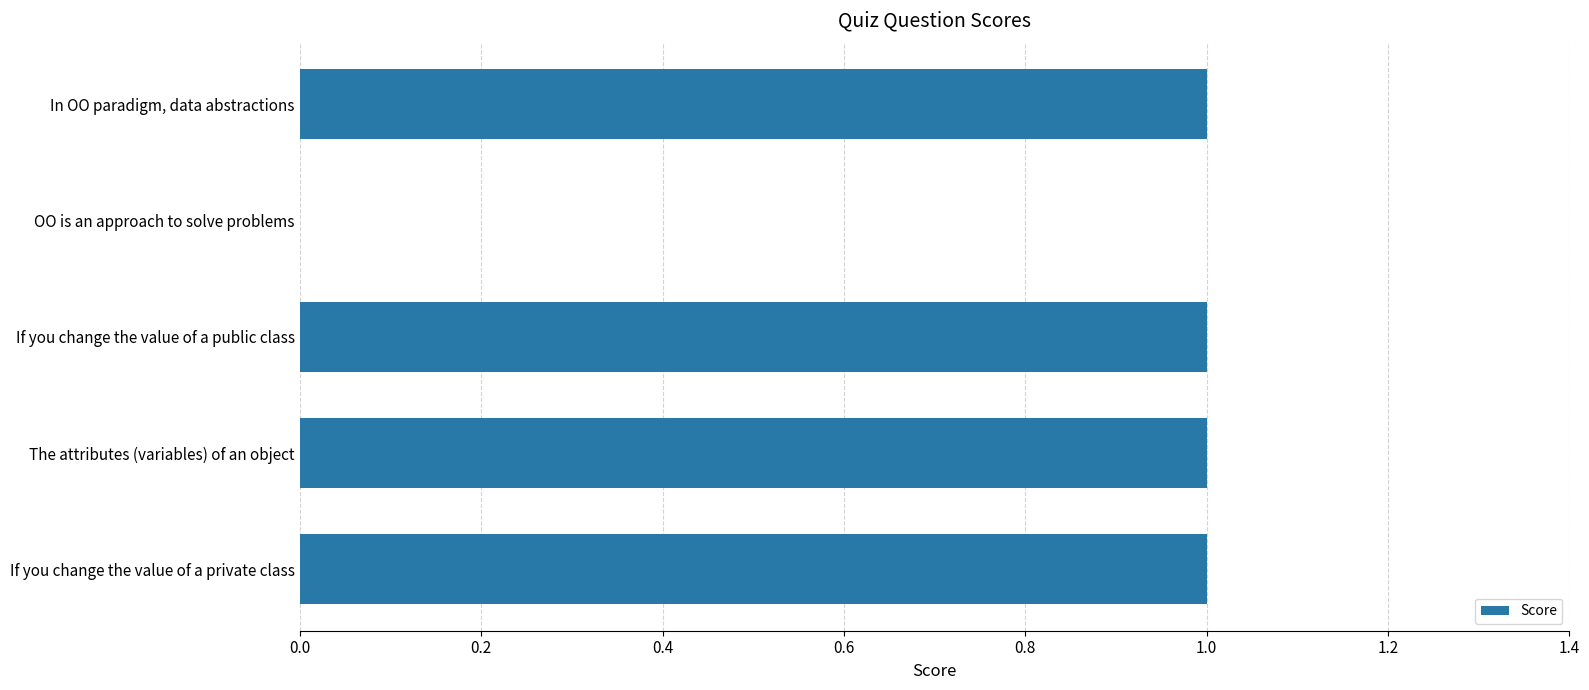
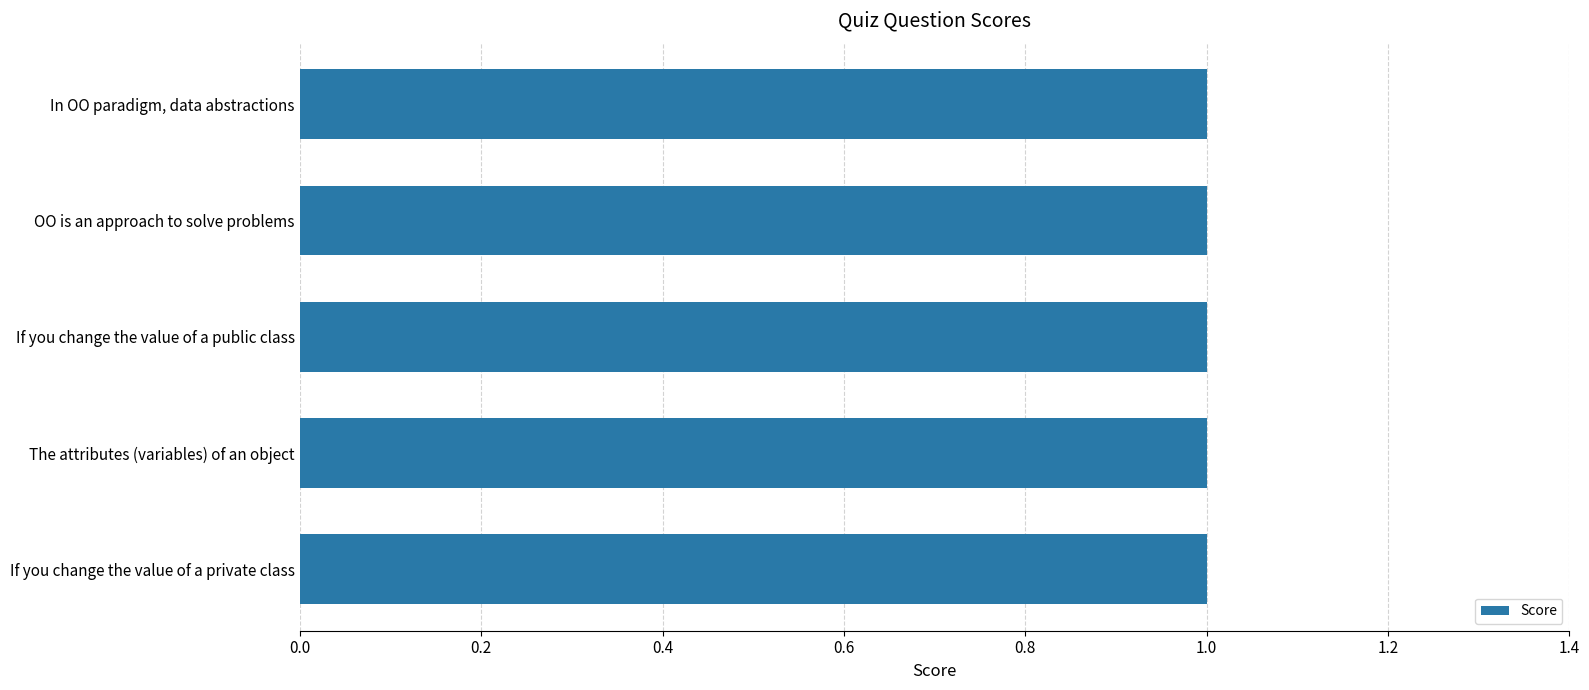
  {
    "In OO paradigm, data abstractions": 1,
-   "OO is an approach to solve problems": 0,
+   "OO is an approach to solve problems": 1,
    "If you change the value of a public class": 1,
    "The attributes (variables) of an object": 1,
    "If you change the value of a private class": 1
  }
